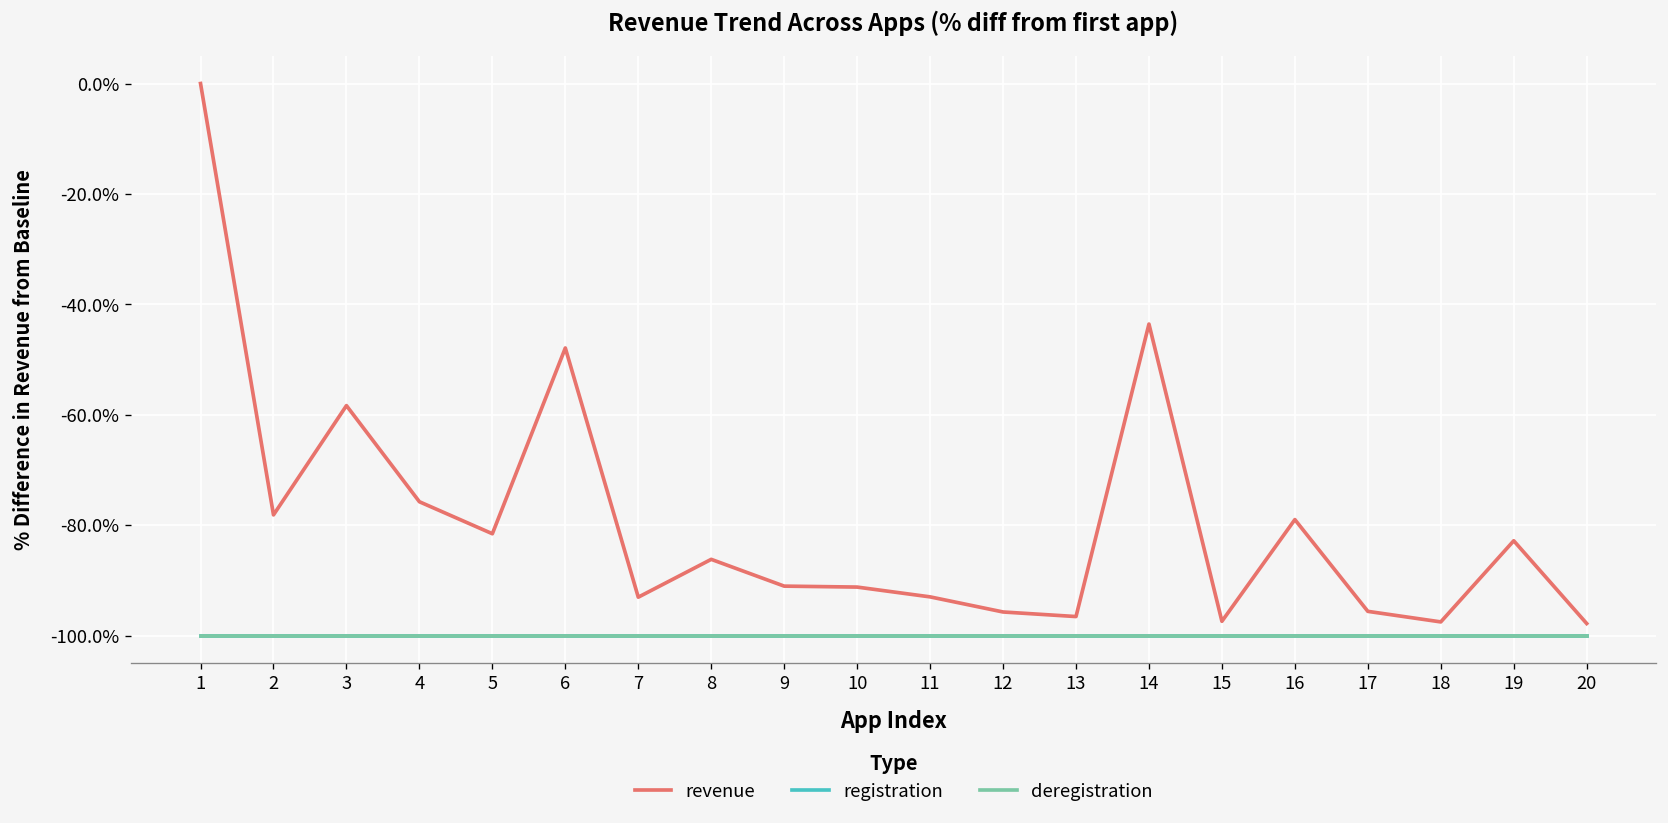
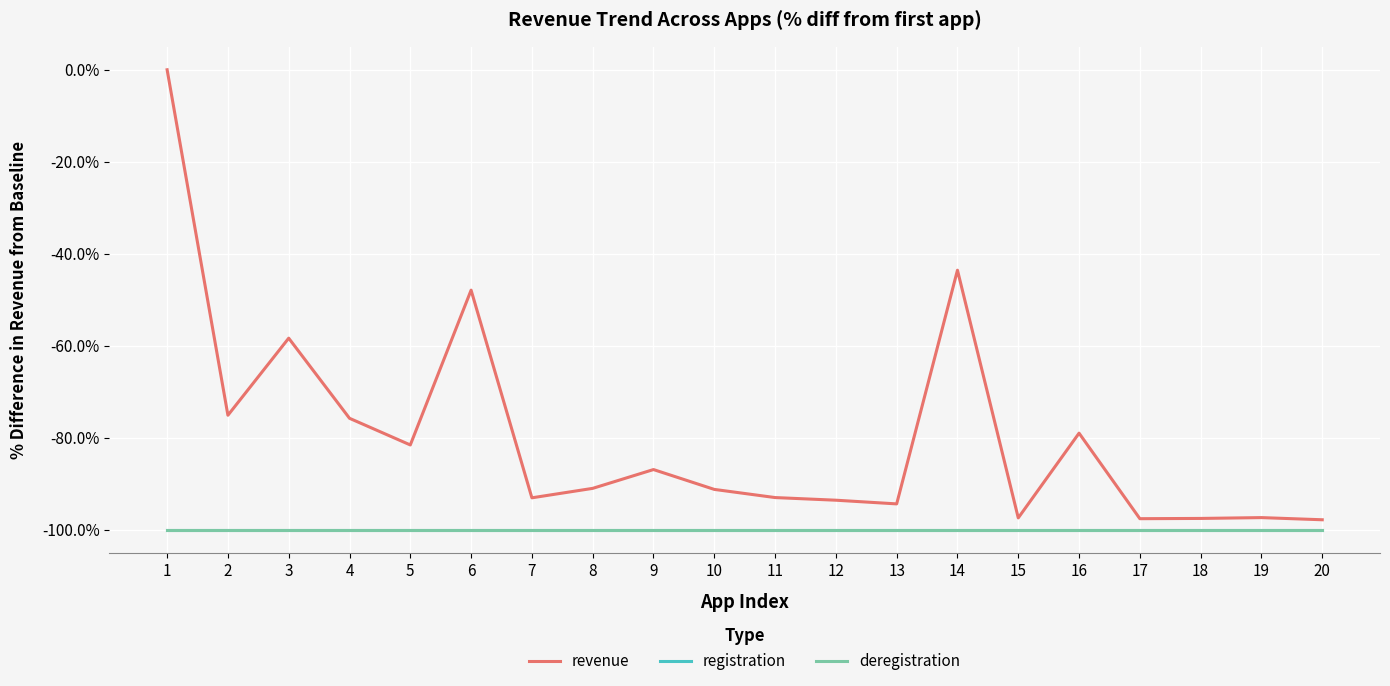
  {
    "revenue": {
      "1": "0%",
-     "2": "-78%",
+     "2": "-75%",
      "3": "-58%",
      "4": "-76%",
      "5": "-82%",
      "6": "-48%",
      "7": "-93%",
-     "8": "-86%",
-     "9": "-91%",
+     "8": "-91%",
+     "9": "-87%",
      "10": "-91%",
      "11": "-93%",
-     "12": "-96%",
-     "13": "-97%",
+     "12": "-94%",
+     "13": "-94%",
      "14": "-44%",
      "15": "-97%",
      "16": "-79%",
-     "17": "-96%",
+     "17": "-98%",
      "18": "-98%",
-     "19": "-83%",
+     "19": "-97%",
      "20": "-98%"
    },
    "deregistration": {
      "1": "-100%",
      "2": "-100%",
      "3": "-100%",
      "4": "-100%",
      "5": "-100%",
      "6": "-100%",
      "7": "-100%",
      "8": "-100%",
      "9": "-100%",
      "10": "-100%",
      "11": "-100%",
      "12": "-100%",
      "13": "-100%",
      "14": "-100%",
      "15": "-100%",
      "16": "-100%",
      "17": "-100%",
      "18": "-100%",
      "19": "-100%",
      "20": "-100%"
    }
  }
